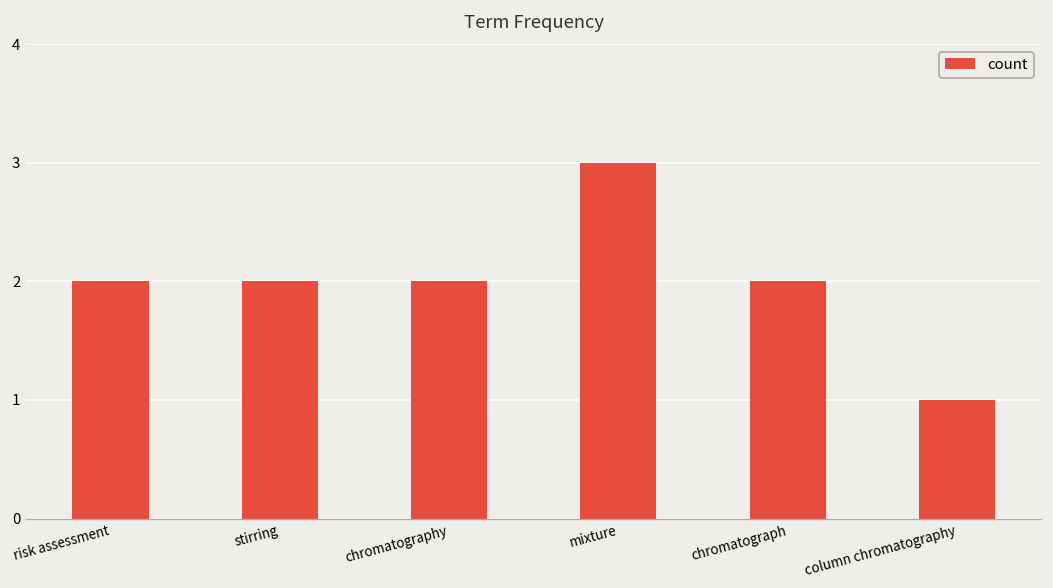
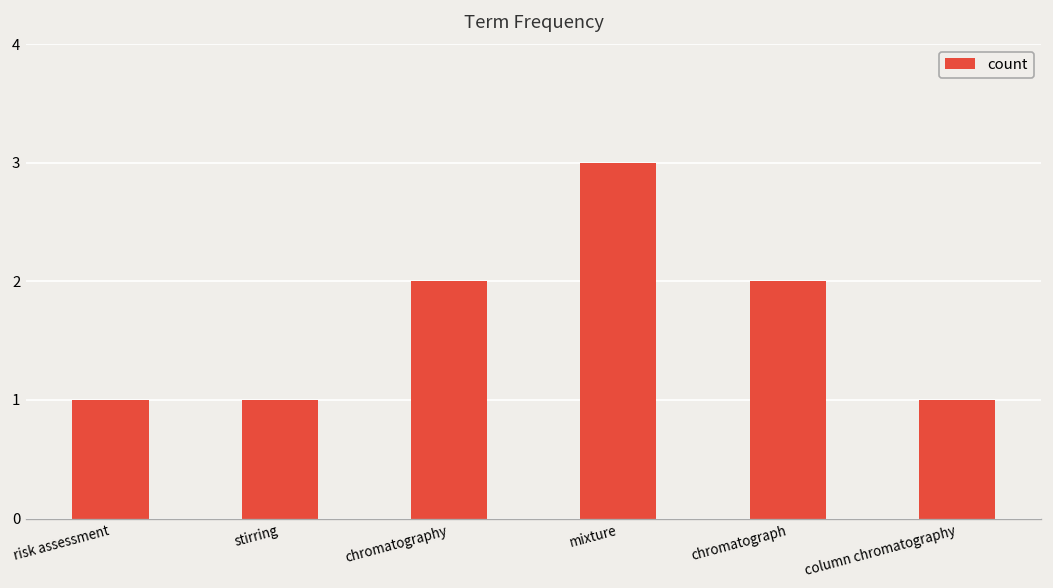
  {
-   "risk assessment": 2,
-   "stirring": 2,
+   "risk assessment": 1,
+   "stirring": 1,
    "chromatography": 2,
    "mixture": 3,
    "chromatograph": 2,
    "column chromatography": 1
  }
